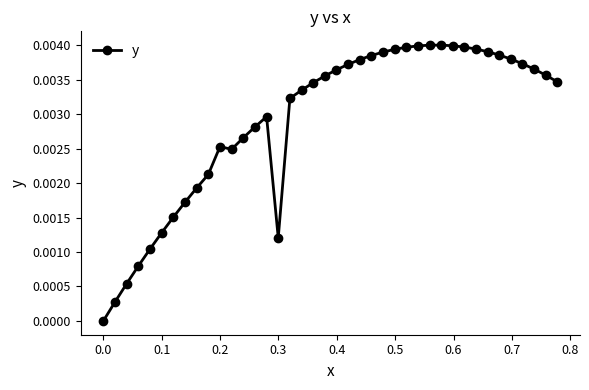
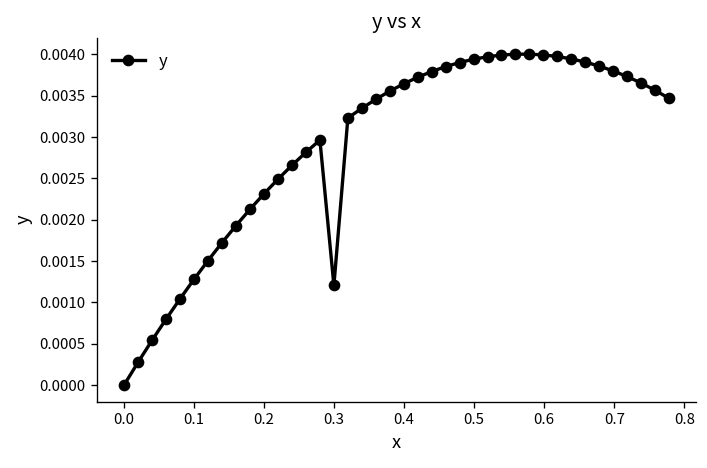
  {
    "0.0": 0.0000,
    "0.1": 0.0013,
-   "0.2": 0.0025,
+   "0.2": 0.0023,
    "0.3": 0.0012
  }
